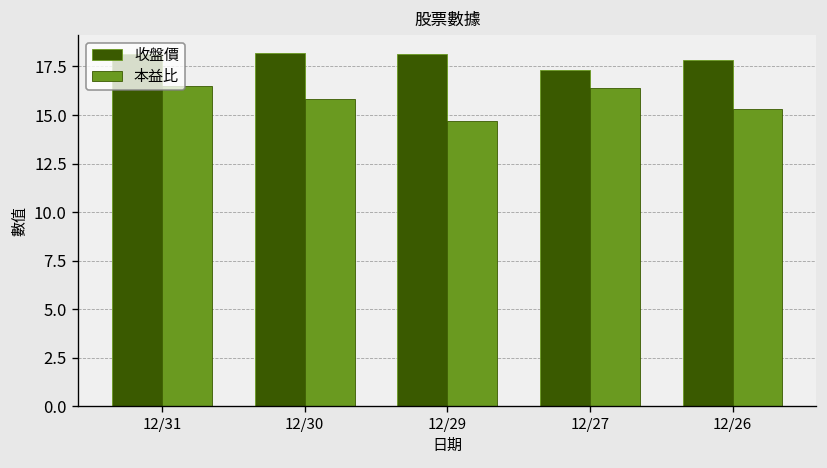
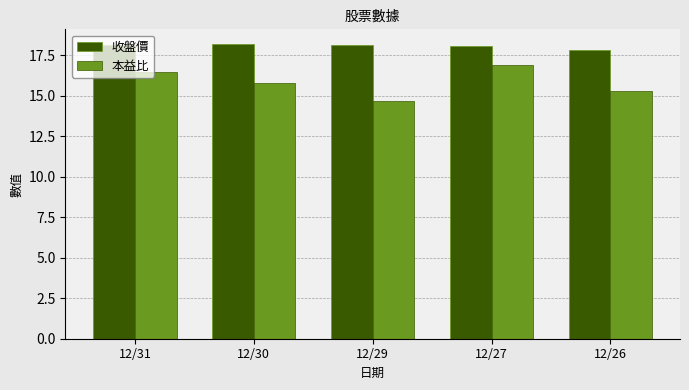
  {
    "收盤價": {
      "12/30": 18.2,
      "12/29": 18.2,
-     "12/27": 17.3,
+     "12/27": 18.1,
      "12/26": 17.9
    },
    "本益比": {
      "12/31": 16.5,
      "12/30": 15.8,
      "12/29": 14.7,
-     "12/27": 16.4,
+     "12/27": 16.9,
      "12/26": 15.3
    }
  }
